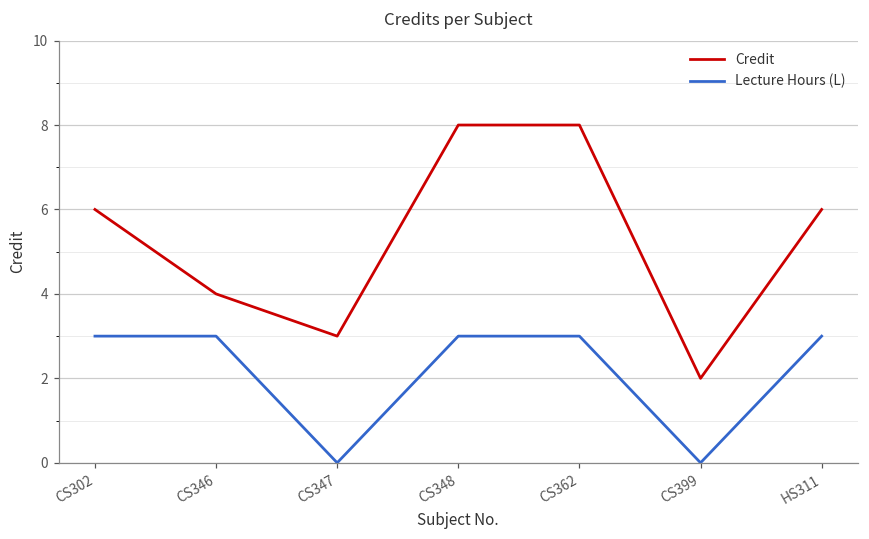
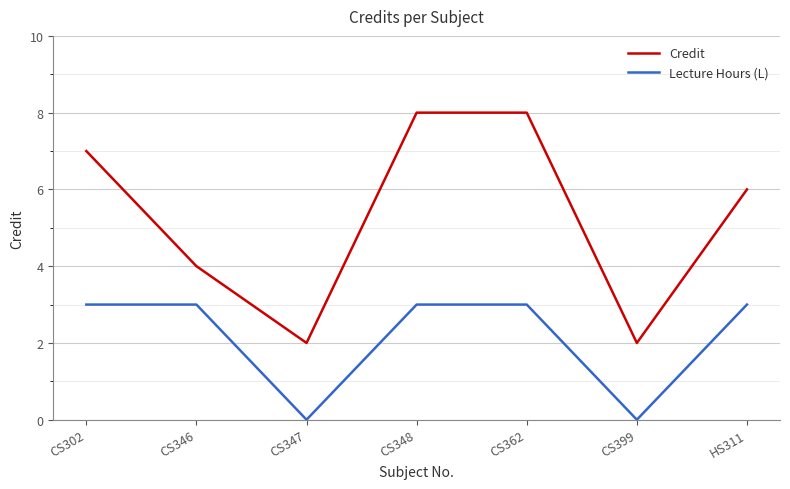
  {
    "Credit": {
-     "CS302": 6,
+     "CS302": 7,
      "CS346": 4,
-     "CS347": 3,
+     "CS347": 2,
      "CS348": 8,
      "CS362": 8,
      "CS399": 2,
      "HS311": 6
    },
    "Lecture Hours (L)": {
      "CS302": 3,
      "CS346": 3,
      "CS347": 0,
      "CS348": 3,
      "CS362": 3,
      "CS399": 0,
      "HS311": 3
    }
  }
